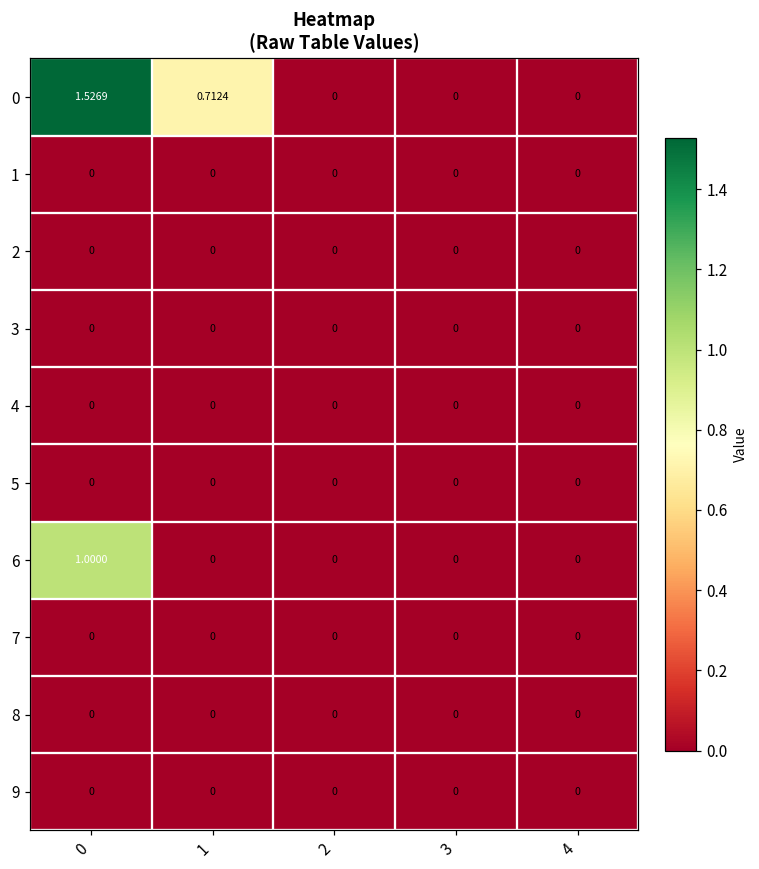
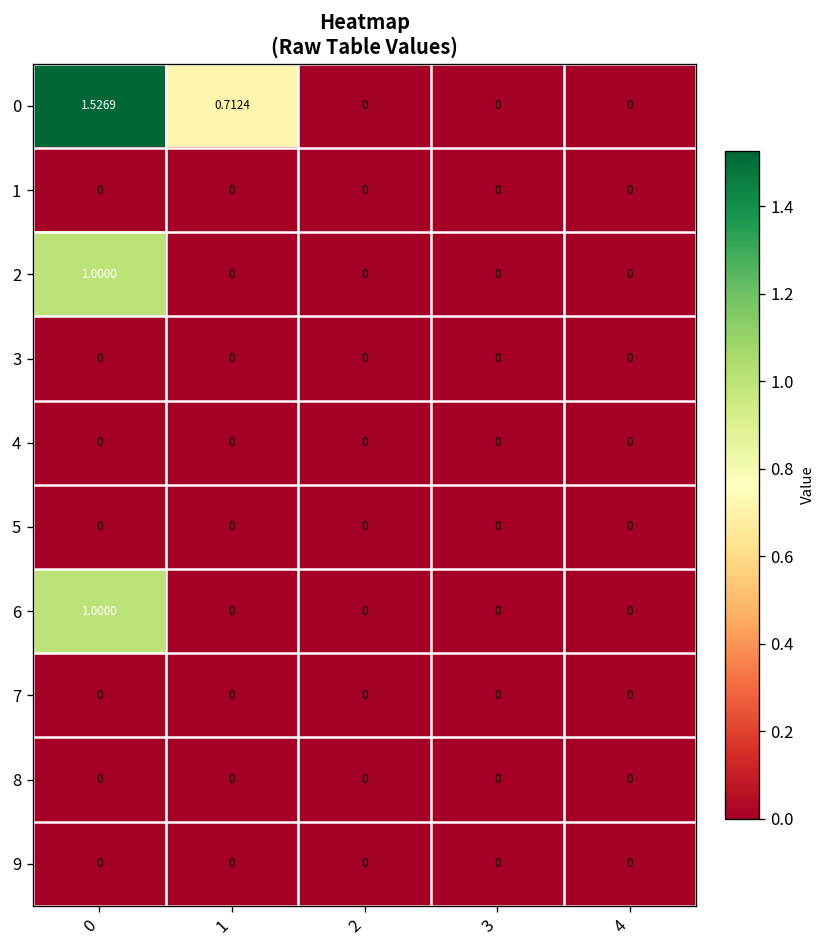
  {
    "0": {
      "0": 1.5269,
      "1": 0.7124,
      "2": 0,
      "3": 0,
      "4": 0
    },
    "1": {
      "0": 0,
      "1": 0,
      "2": 0,
      "3": 0,
      "4": 0
    },
    "2": {
-     "0": 0,
+     "0": 1.0000,
      "1": 0,
      "2": 0,
      "3": 0,
      "4": 0
    },
    "3": {
      "0": 0,
      "1": 0,
      "2": 0,
      "3": 0,
      "4": 0
    },
    "4": {
      "0": 0,
      "1": 0,
      "2": 0,
      "3": 0,
      "4": 0
    },
    "5": {
      "0": 0,
      "1": 0,
      "2": 0,
      "3": 0,
      "4": 0
    },
    "6": {
      "0": 1.0000,
      "1": 0,
      "2": 0,
      "3": 0,
      "4": 0
    },
    "7": {
      "0": 0,
      "1": 0,
      "2": 0,
      "3": 0,
      "4": 0
    },
    "8": {
      "0": 0,
      "1": 0,
      "2": 0,
      "3": 0,
      "4": 0
    },
    "9": {
      "0": 0,
      "1": 0,
      "2": 0,
      "3": 0,
      "4": 0
    }
  }
